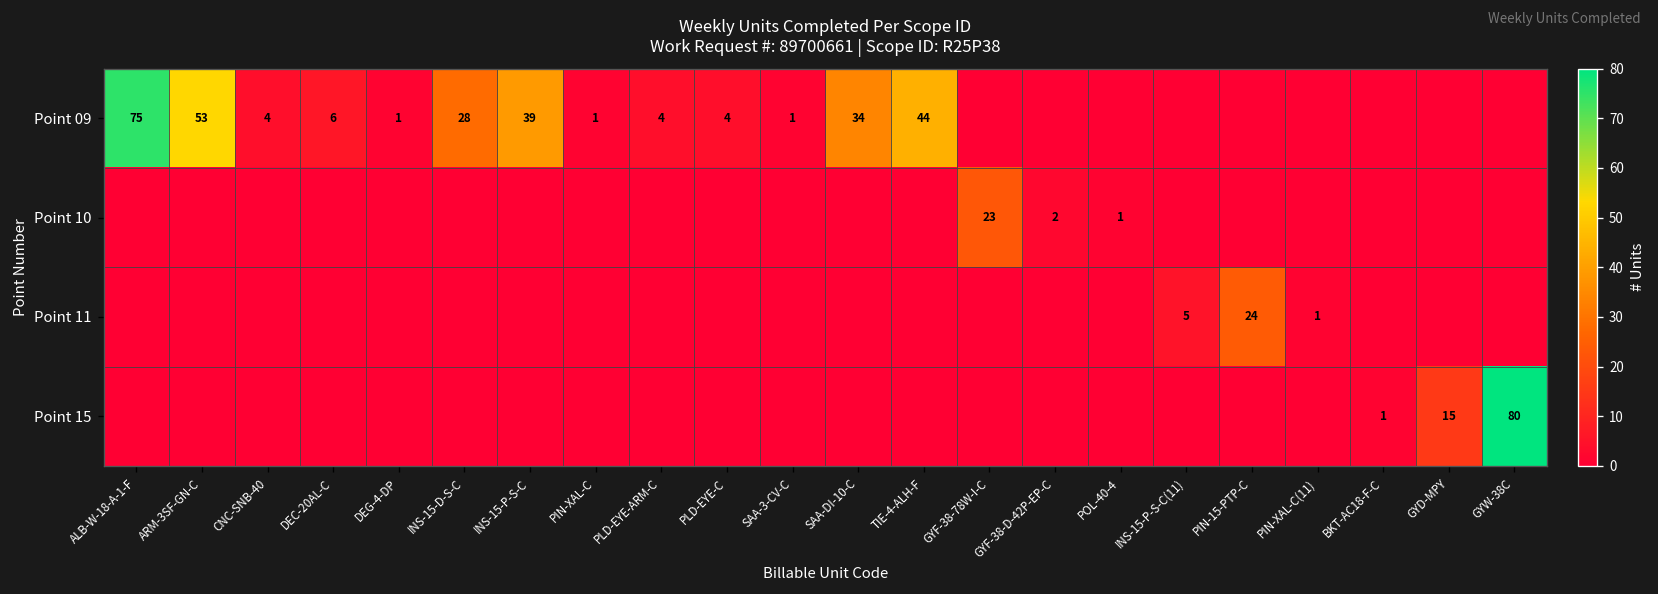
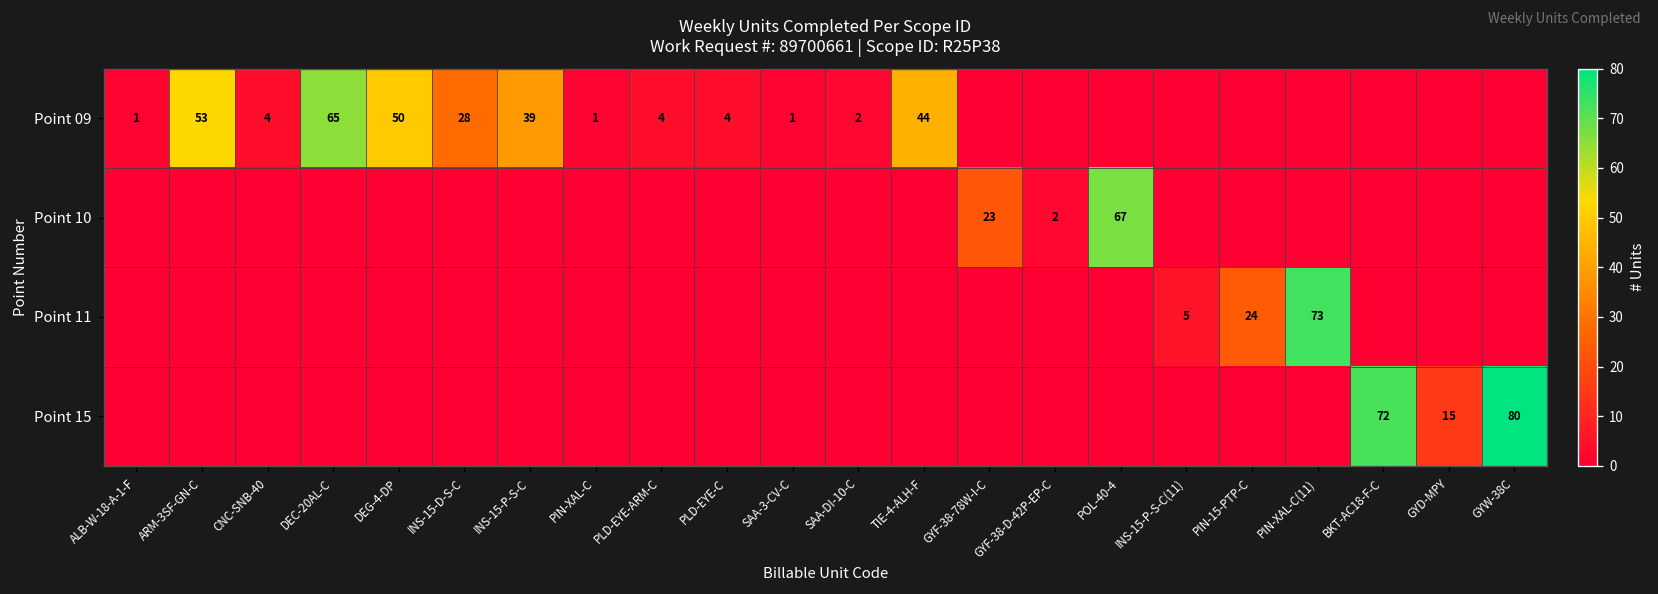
  {
    "Point 09": {
-     "ALB-W-18-A-1-F": 75,
+     "ALB-W-18-A-1-F": 1,
      "ARM-3SF-GN-C": 53,
      "CNC-SNB-40": 4,
-     "DEC-20AL-C": 6,
-     "DEG-4-DP": 1,
+     "DEC-20AL-C": 65,
+     "DEG-4-DP": 50,
      "INS-15-D-S-C": 28,
      "INS-15-P-S-C": 39,
      "PIN-XAL-C": 1,
      "PLD-EYE-ARM-C": 4,
      "PLD-EYE-C": 4,
      "SAA-3-CV-C": 1,
-     "SAA-DI-10-C": 34,
+     "SAA-DI-10-C": 2,
      "TIE-4-ALH-F": 44
    },
    "Point 10": {
      "GYF-38-78W-I-C": 23,
      "GYF-38-D-42P-EP-C": 2,
-     "POL-40-4": 1
+     "POL-40-4": 67
    },
    "Point 11": {
      "INS-15-P-S-C(11)": 5,
      "PIN-15-PTP-C": 24,
-     "PIN-XAL-C(11)": 1
+     "PIN-XAL-C(11)": 73
    },
    "Point 15": {
-     "BKT-AC18-F-C": 1,
+     "BKT-AC18-F-C": 72,
      "GYD-MPY": 15,
      "GYW-38C": 80
    }
  }
